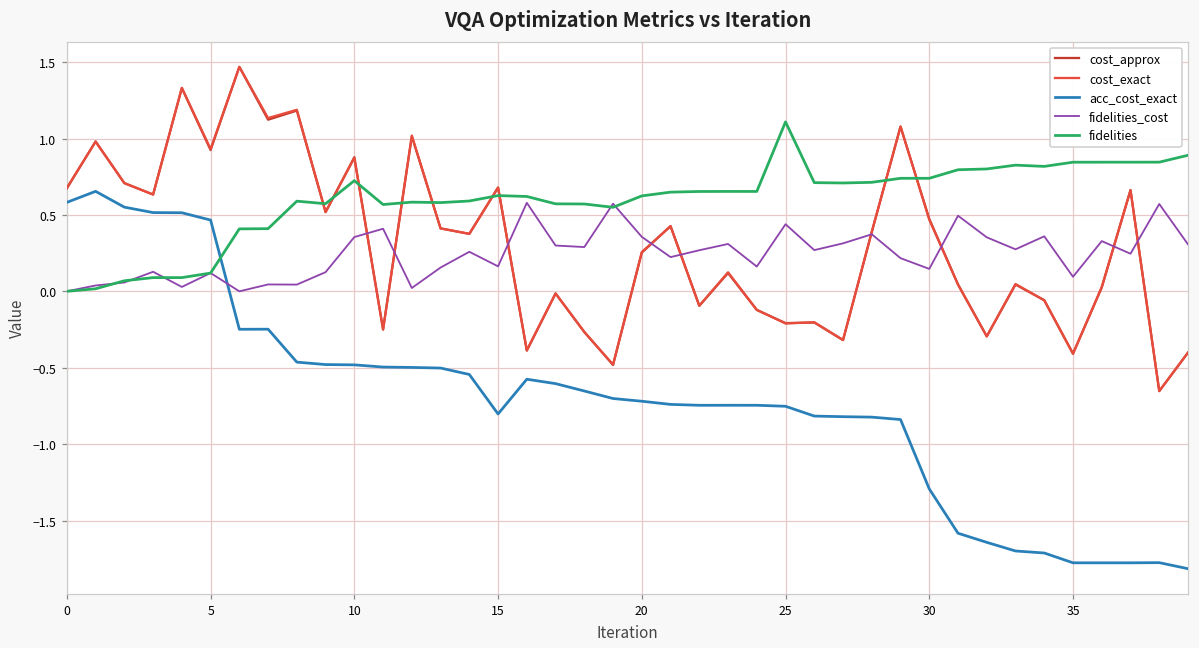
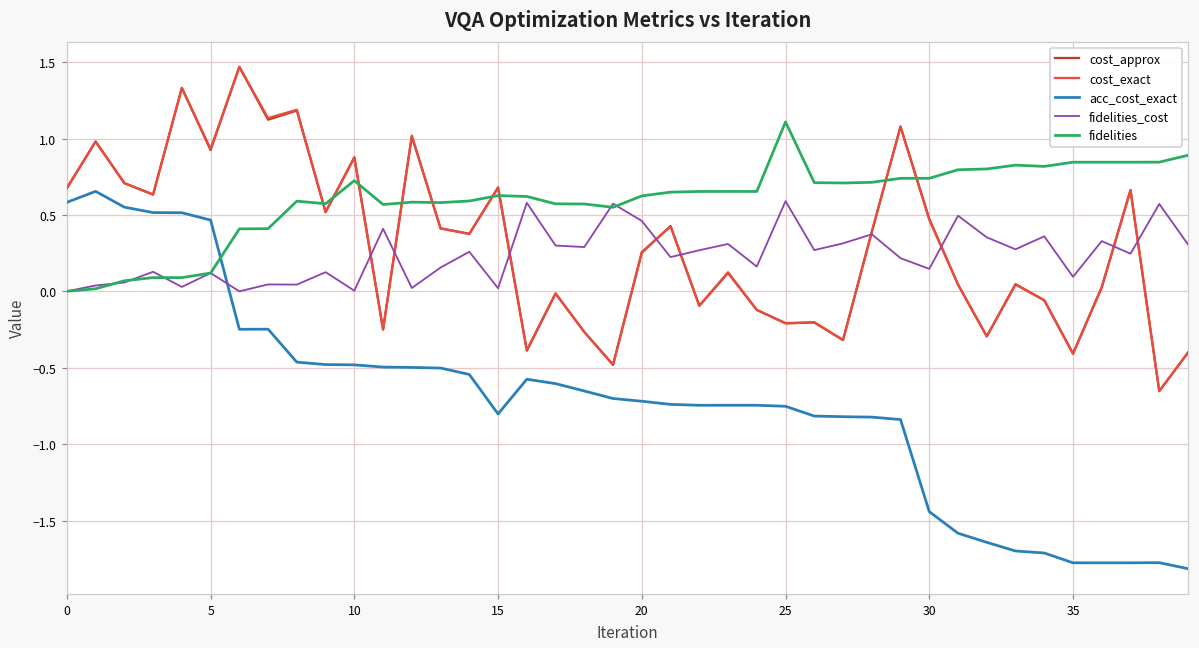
  {
    "acc_cost_exact": {
      "0": 0.58,
      "5": 0.47,
      "10": -0.48,
      "15": -0.80,
      "20": -0.72,
      "25": -0.75,
-     "30": -1.29,
+     "30": -1.44,
      "35": -1.78
    },
    "fidelities_cost": {
-     "10": 0.36,
-     "15": 0.16,
-     "20": 0.36,
-     "25": 0.44,
+     "10": 0.00,
+     "15": 0.02,
+     "20": 0.46,
+     "25": 0.59,
      "30": 0.15,
      "35": 0.10
    },
    "fidelities": {
      "10": 0.73,
      "15": 0.63,
      "20": 0.63,
      "25": 1.11,
      "30": 0.74,
      "35": 0.85
    }
  }
